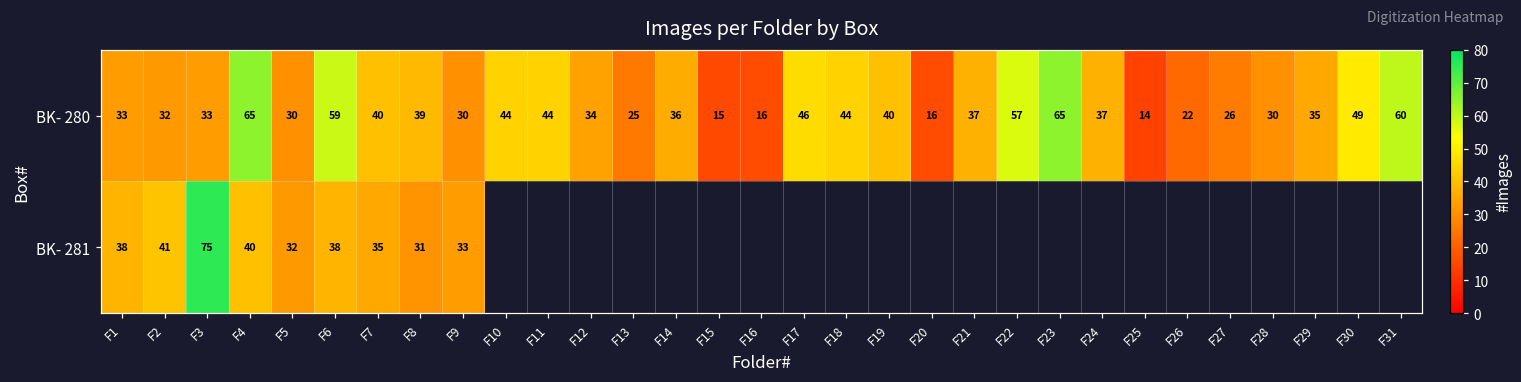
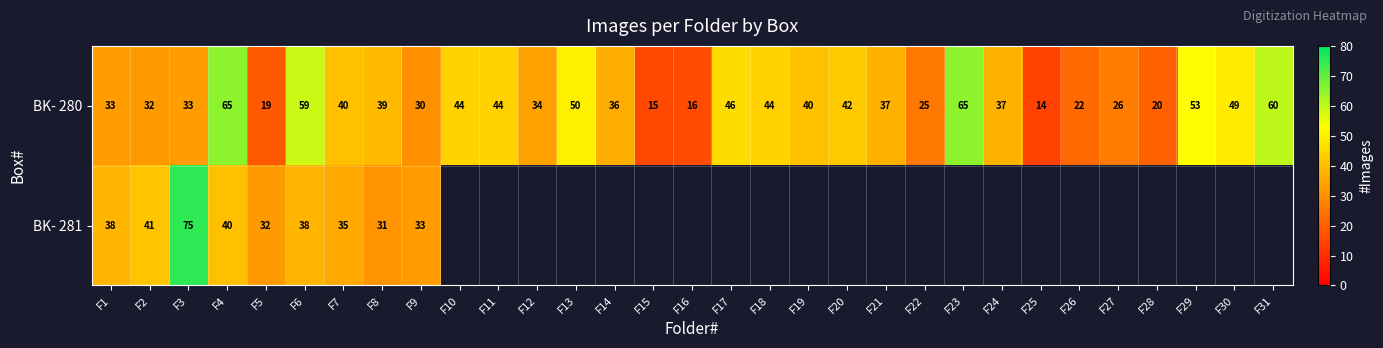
  {
    "BK- 280": {
      "F1": 33,
      "F2": 32,
      "F3": 33,
      "F4": 65,
-     "F5": 30,
+     "F5": 19,
      "F6": 59,
      "F7": 40,
      "F8": 39,
      "F9": 30,
      "F10": 44,
      "F11": 44,
      "F12": 34,
-     "F13": 25,
+     "F13": 50,
      "F14": 36,
      "F15": 15,
      "F16": 16,
      "F17": 46,
      "F18": 44,
      "F19": 40,
-     "F20": 16,
+     "F20": 42,
      "F21": 37,
-     "F22": 57,
+     "F22": 25,
      "F23": 65,
      "F24": 37,
      "F25": 14,
      "F26": 22,
      "F27": 26,
-     "F28": 30,
-     "F29": 35,
+     "F28": 20,
+     "F29": 53,
      "F30": 49,
      "F31": 60
    },
    "BK- 281": {
      "F1": 38,
      "F2": 41,
      "F3": 75,
      "F4": 40,
      "F5": 32,
      "F6": 38,
      "F7": 35,
      "F8": 31,
      "F9": 33
    }
  }
